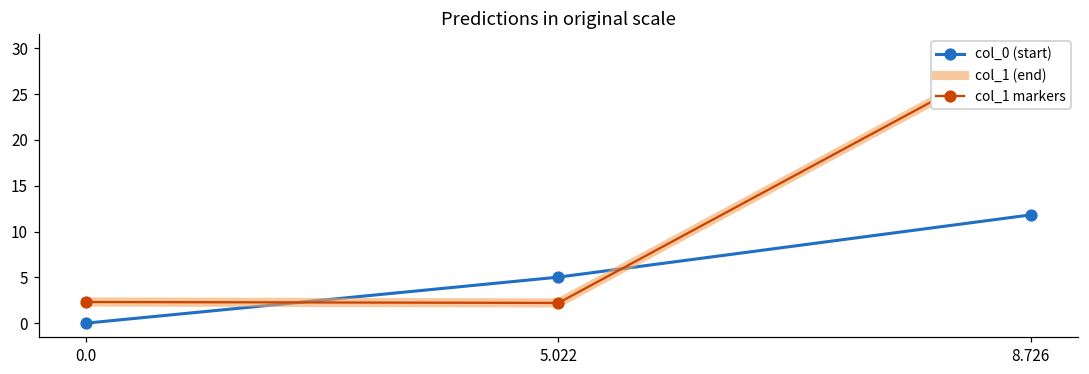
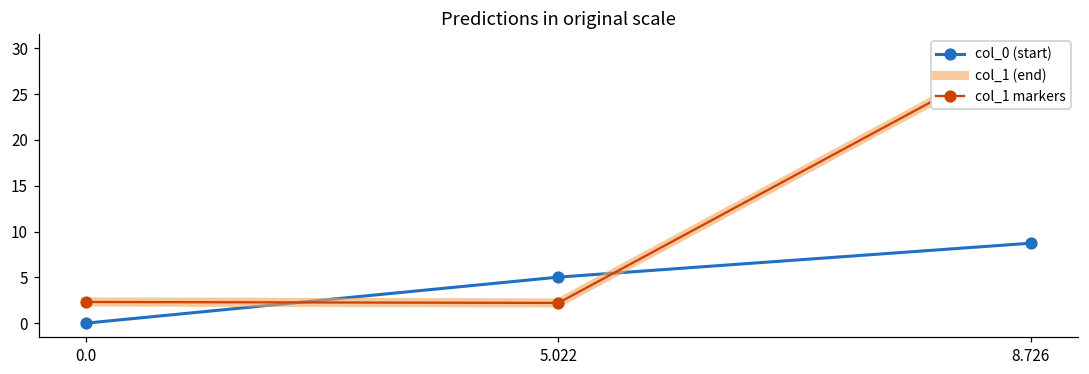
  {
    "col_0 (start)": {
      "0.0": 0,
      "5.022": 5,
-     "8.726": 12
+     "8.726": 9
    },
    "col_1 markers": {
      "0.0": 2,
      "5.022": 2
    }
  }
